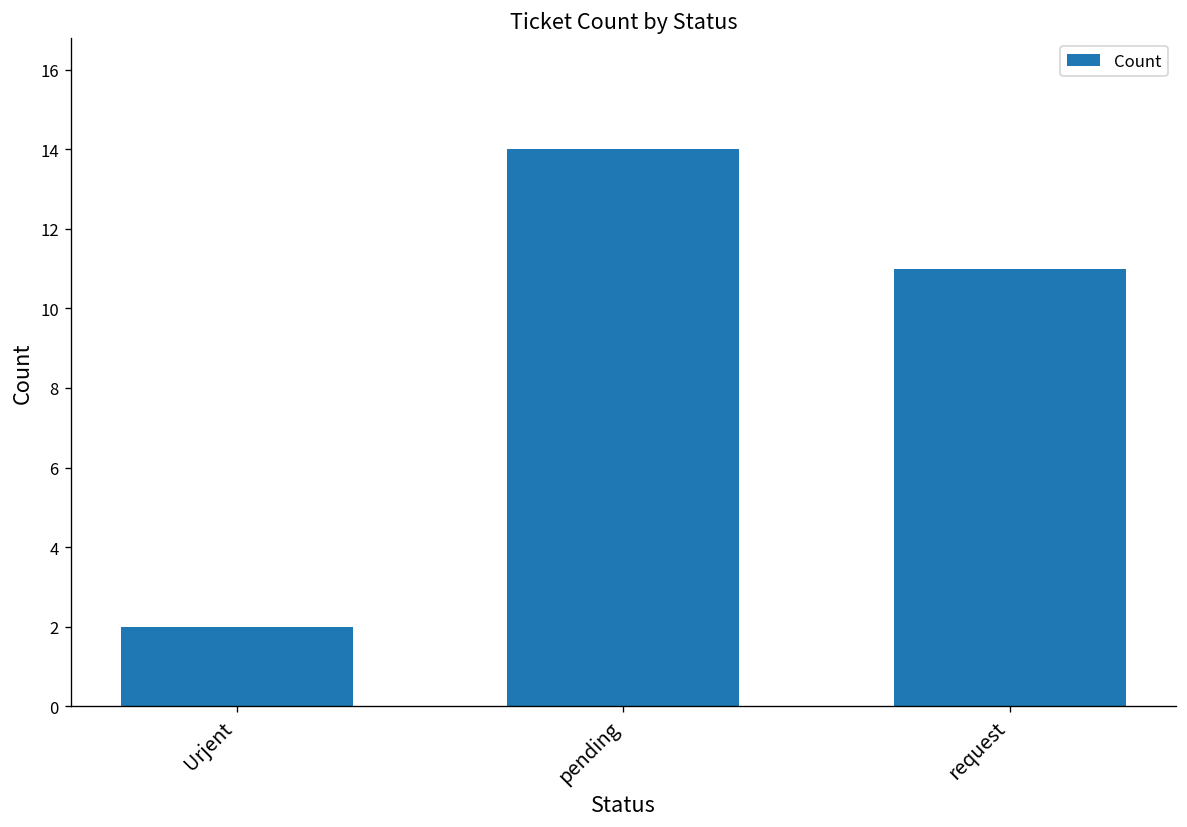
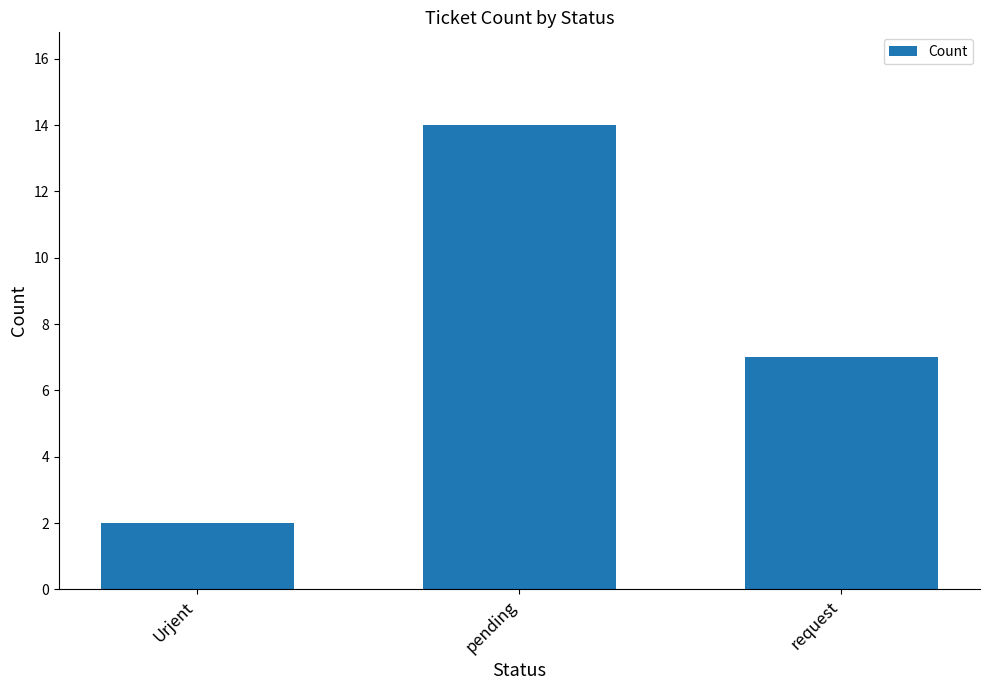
  {
    "Urjent": 2,
    "pending": 14,
-   "request": 11
+   "request": 7
  }
